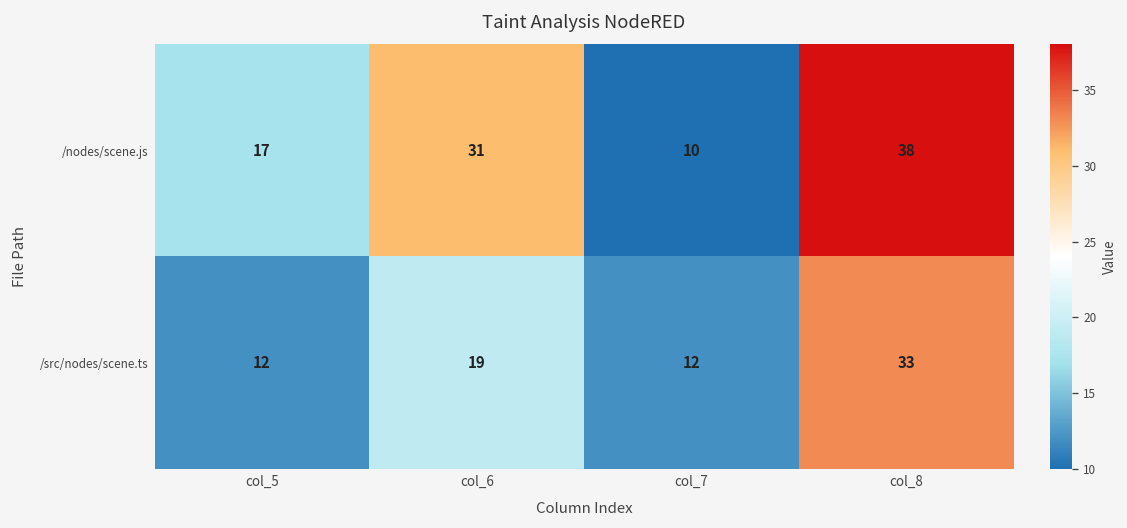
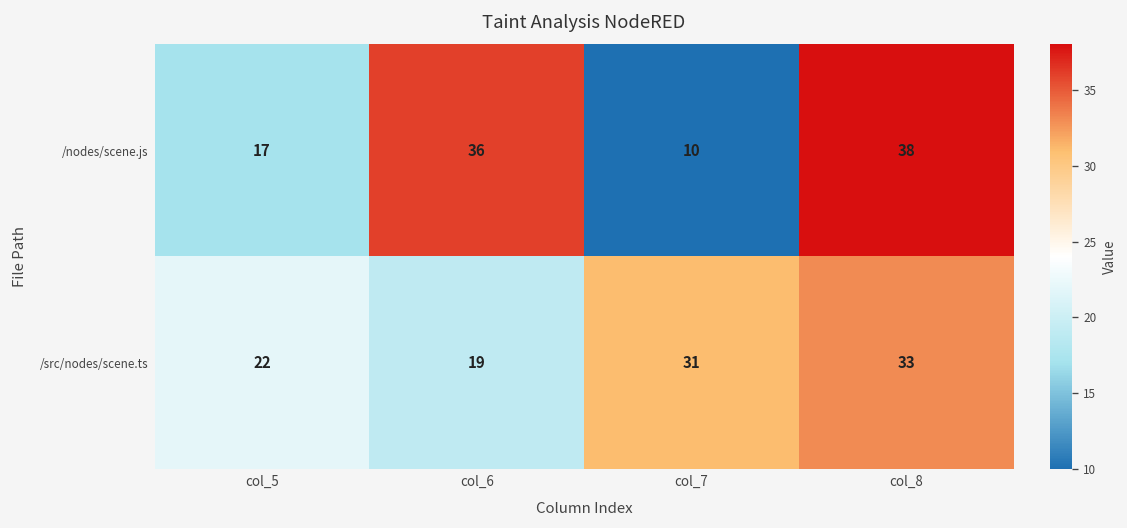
  {
    "/nodes/scene.js": {
      "col_5": 17,
-     "col_6": 31,
+     "col_6": 36,
      "col_7": 10,
      "col_8": 38
    },
    "/src/nodes/scene.ts": {
-     "col_5": 12,
+     "col_5": 22,
      "col_6": 19,
-     "col_7": 12,
+     "col_7": 31,
      "col_8": 33
    }
  }
